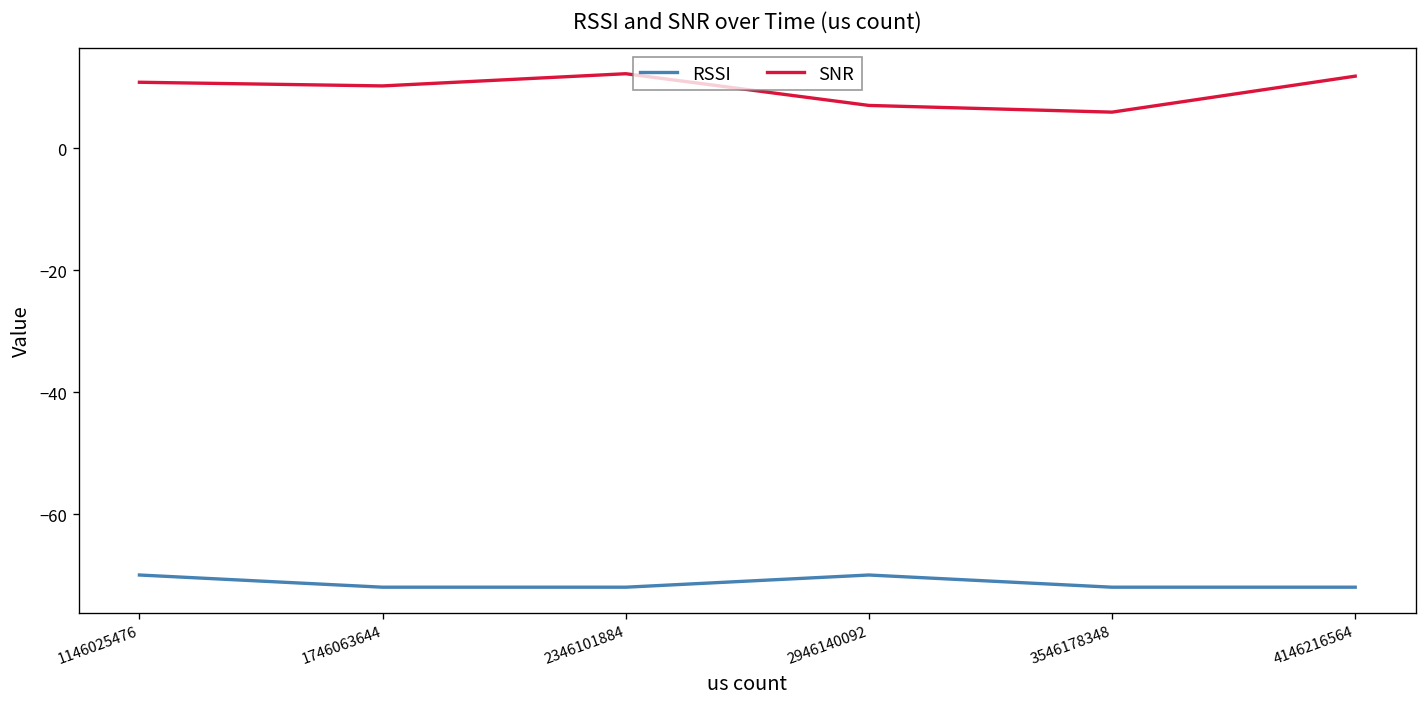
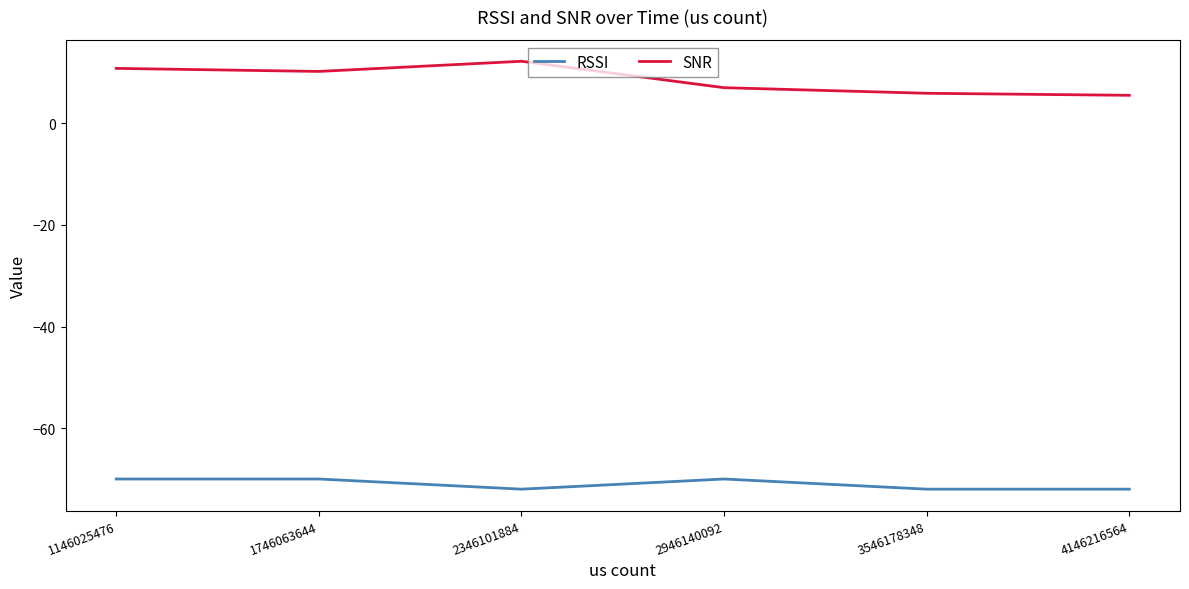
  {
    "RSSI": {
      "1146025476": -70,
-     "1746063644": -72,
+     "1746063644": -70,
      "2346101884": -72,
      "2946140092": -70,
      "3546178348": -72,
      "4146216564": -72
    },
    "SNR": {
      "1146025476": 11,
      "1746063644": 10,
      "2346101884": 12,
      "2946140092": 7,
      "3546178348": 6,
-     "4146216564": 12
+     "4146216564": 6
    }
  }
